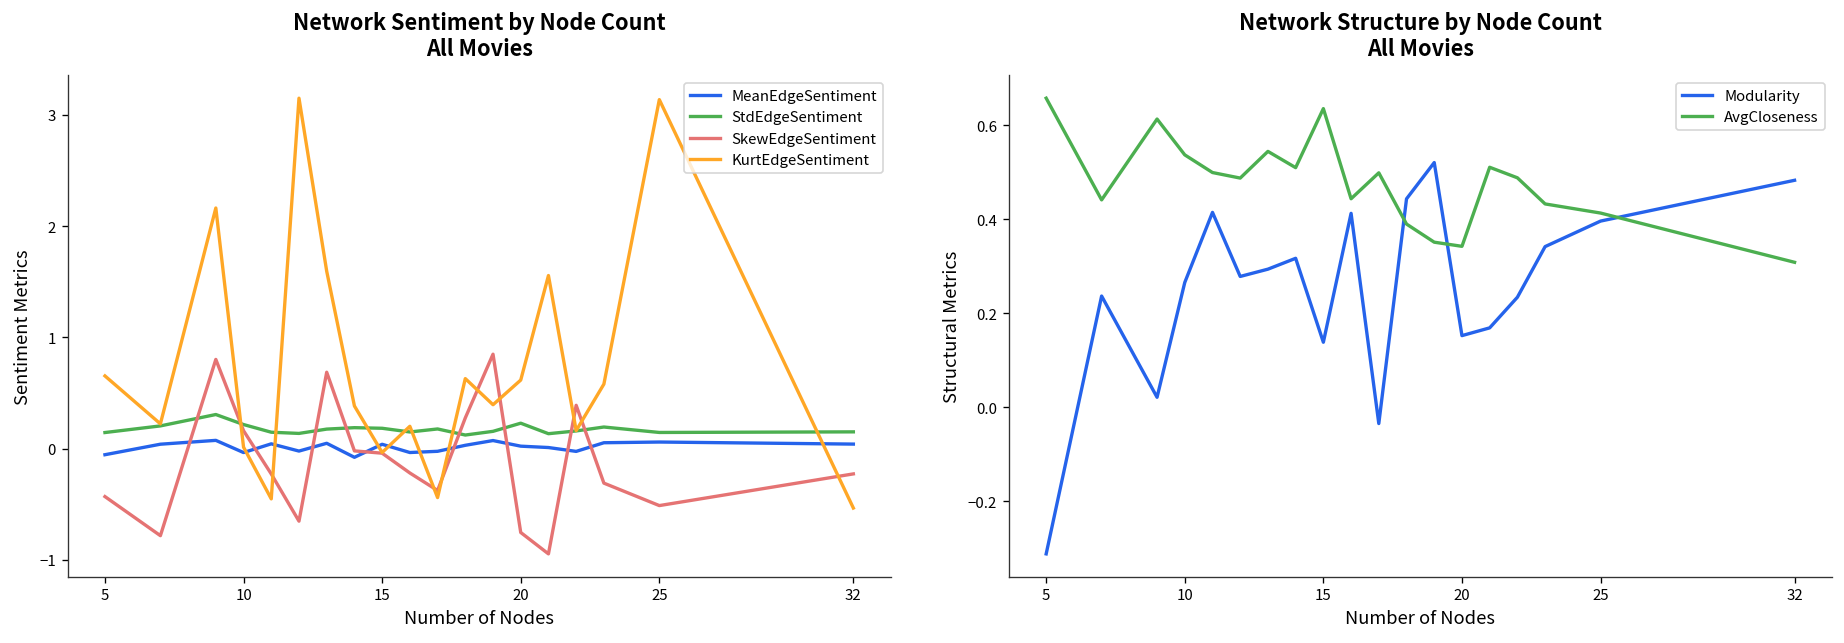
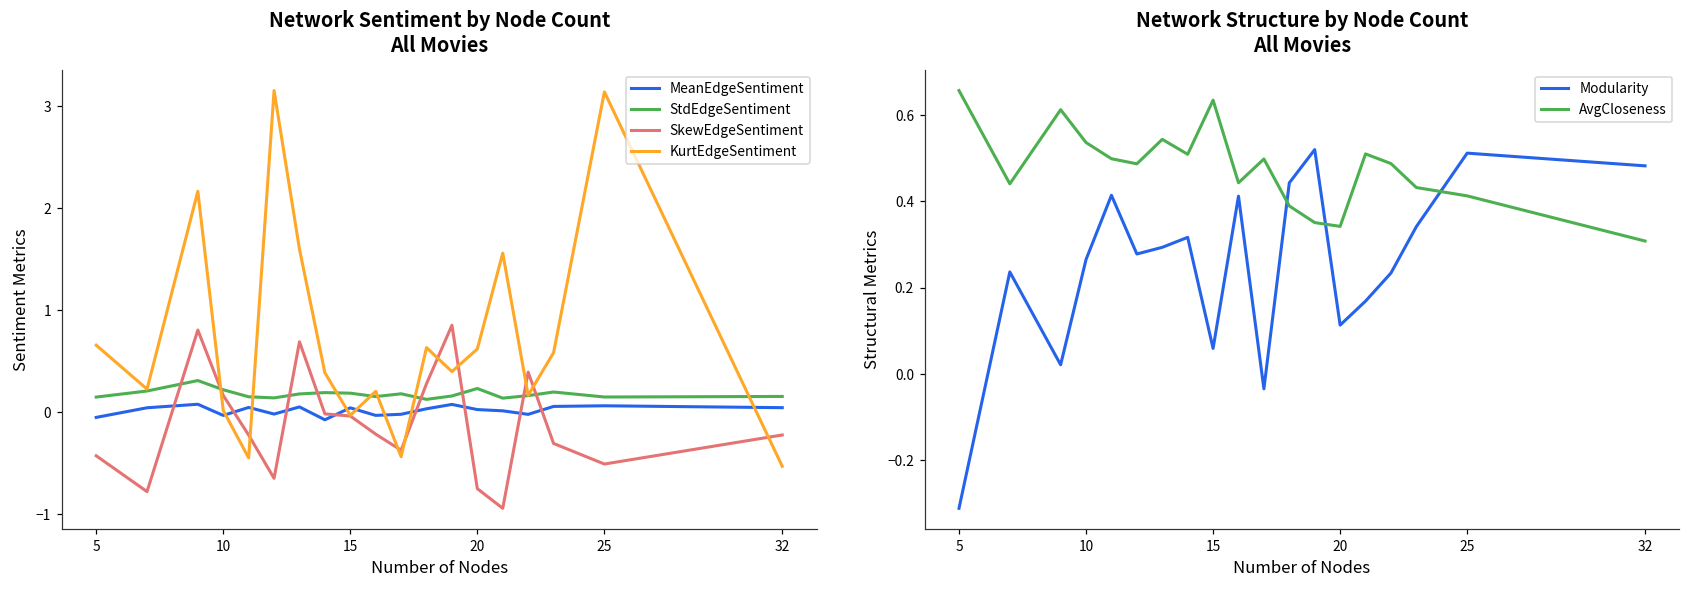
  {
    "Network Sentiment by Node Count All Movies": {
      "MeanEdgeSentiment": {
        "5": -0.1,
        "10": 0.0,
        "15": 0.0,
        "20": 0.0,
        "25": 0.1,
        "32": 0.0
      },
      "StdEdgeSentiment": {
        "5": 0.1,
        "10": 0.2,
        "15": 0.2,
        "20": 0.2,
        "25": 0.1,
        "32": 0.1
      },
      "SkewEdgeSentiment": {
        "5": -0.4,
        "10": 0.2,
        "20": -0.8,
        "25": -0.5,
        "32": -0.2
      },
      "KurtEdgeSentiment": {
        "5": 0.7,
        "10": 0.0,
        "20": 0.6,
        "25": 3.1,
        "32": -0.5
      }
    },
    "Network Structure by Node Count All Movies": {
      "Modularity": {
        "5": -0.31,
        "10": 0.27,
-       "15": 0.14,
-       "20": 0.15,
-       "25": 0.40,
+       "15": 0.06,
+       "20": 0.11,
+       "25": 0.51,
        "32": 0.48
      },
      "AvgCloseness": {
        "5": 0.66,
        "10": 0.54,
        "15": 0.63,
        "20": 0.34,
        "25": 0.41,
        "32": 0.31
      }
    }
  }
